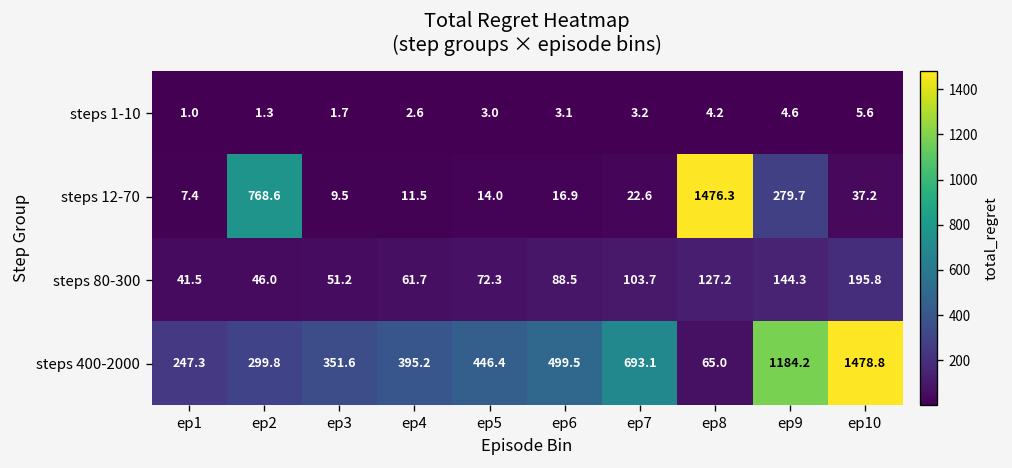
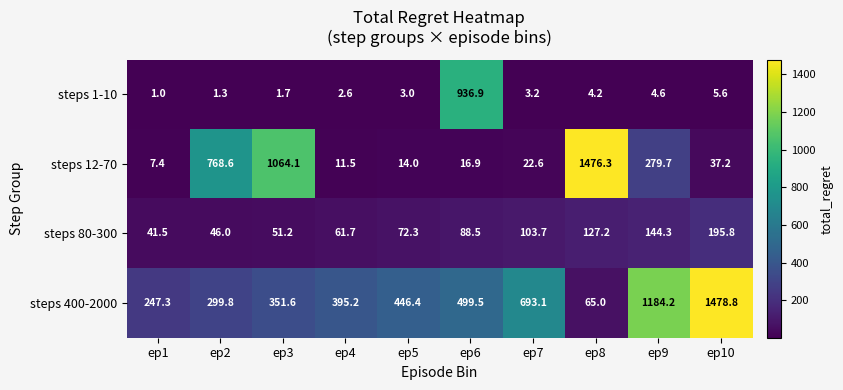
  {
    "steps 1-10": {
      "ep1": 1.0,
      "ep2": 1.3,
      "ep3": 1.7,
      "ep4": 2.6,
      "ep5": 3.0,
-     "ep6": 3.1,
+     "ep6": 936.9,
      "ep7": 3.2,
      "ep8": 4.2,
      "ep9": 4.6,
      "ep10": 5.6
    },
    "steps 12-70": {
      "ep1": 7.4,
      "ep2": 768.6,
-     "ep3": 9.5,
+     "ep3": 1064.1,
      "ep4": 11.5,
      "ep5": 14.0,
      "ep6": 16.9,
      "ep7": 22.6,
      "ep8": 1476.3,
      "ep9": 279.7,
      "ep10": 37.2
    },
    "steps 80-300": {
      "ep1": 41.5,
      "ep2": 46.0,
      "ep3": 51.2,
      "ep4": 61.7,
      "ep5": 72.3,
      "ep6": 88.5,
      "ep7": 103.7,
      "ep8": 127.2,
      "ep9": 144.3,
      "ep10": 195.8
    },
    "steps 400-2000": {
      "ep1": 247.3,
      "ep2": 299.8,
      "ep3": 351.6,
      "ep4": 395.2,
      "ep5": 446.4,
      "ep6": 499.5,
      "ep7": 693.1,
      "ep8": 65.0,
      "ep9": 1184.2,
      "ep10": 1478.8
    }
  }
